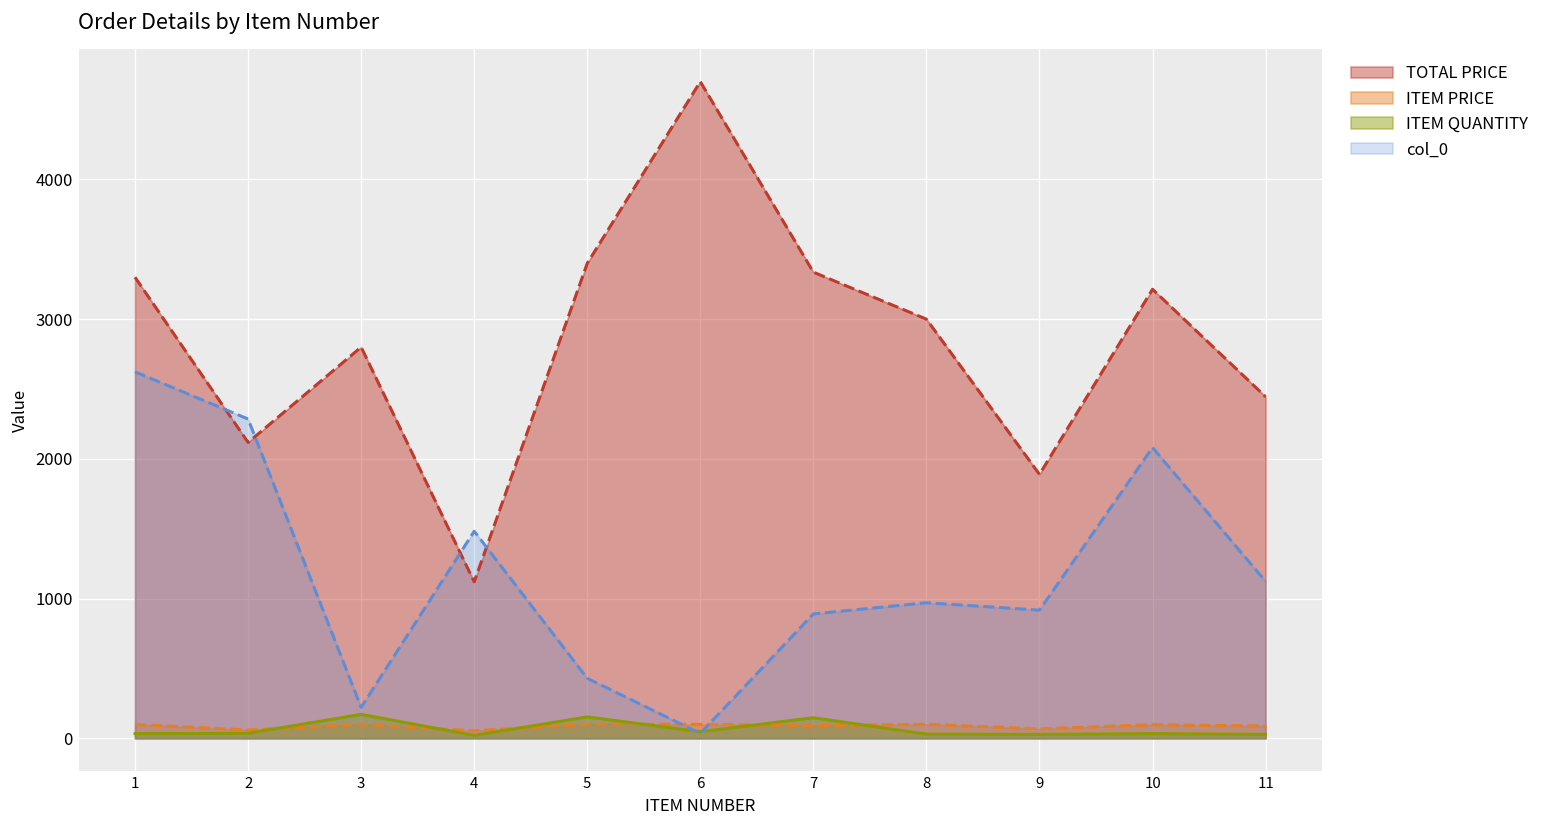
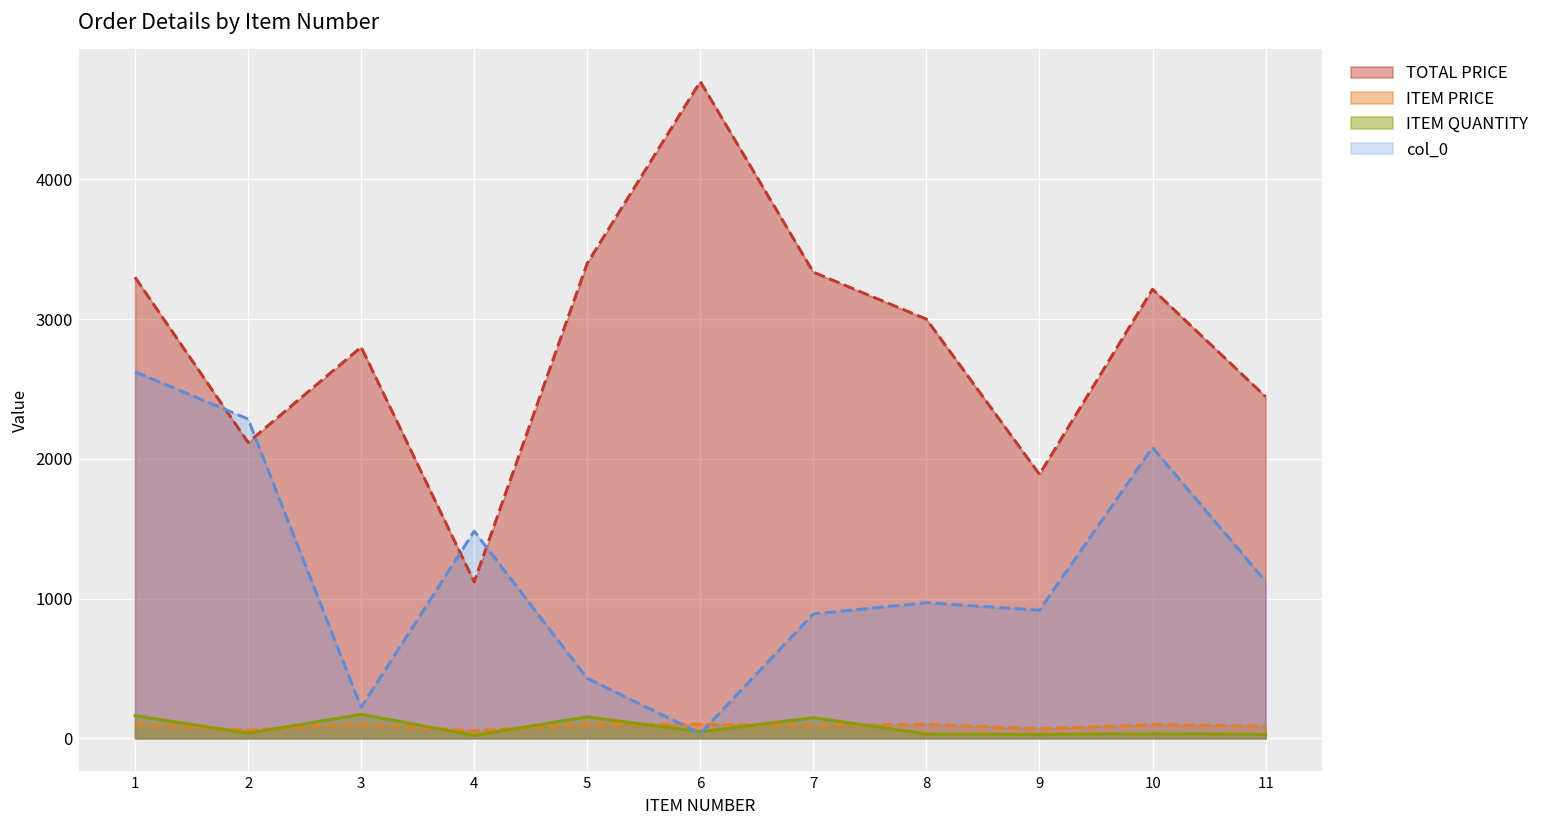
  {
    "ITEM QUANTITY": {
-     "1": 30,
+     "1": 160,
      "2": 40,
      "3": 170,
      "4": 20,
      "5": 150,
      "7": 150,
      "8": 30,
      "9": 30,
      "10": 30,
      "11": 30
    },
    "col_0": {
      "1": 2620,
      "2": 2290,
      "3": 220,
      "4": 1480,
      "5": 430,
      "7": 890,
      "8": 970,
      "9": 920,
      "10": 2080,
      "11": 1120
    }
  }
